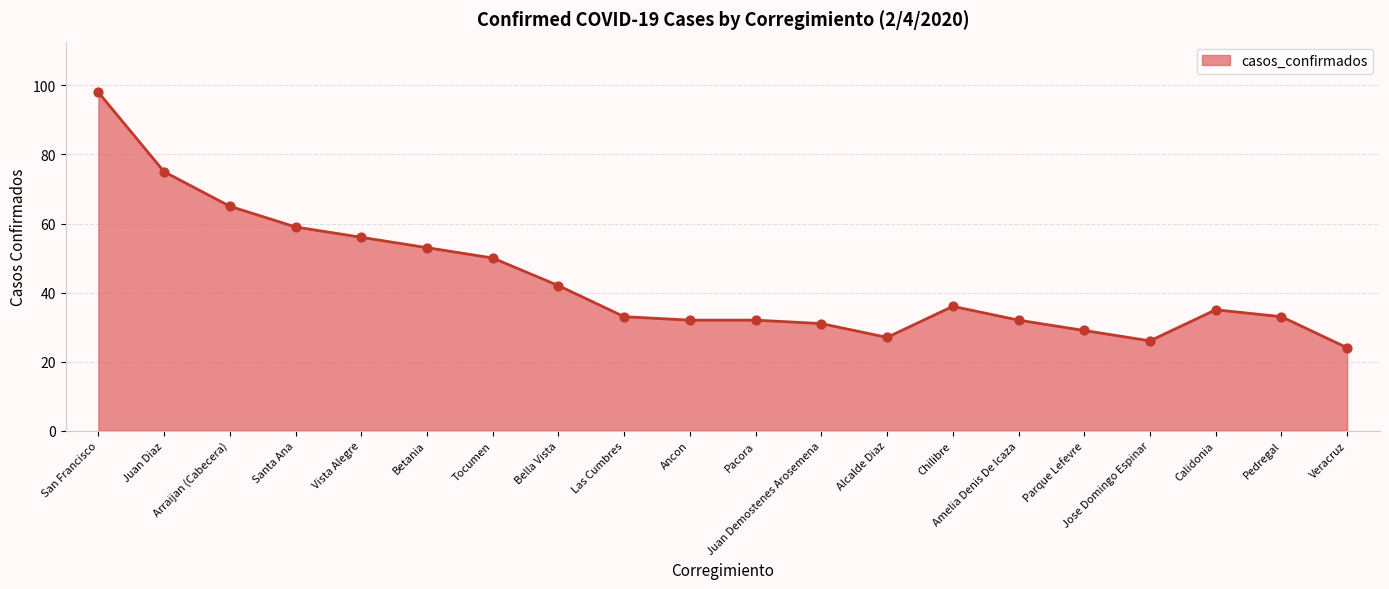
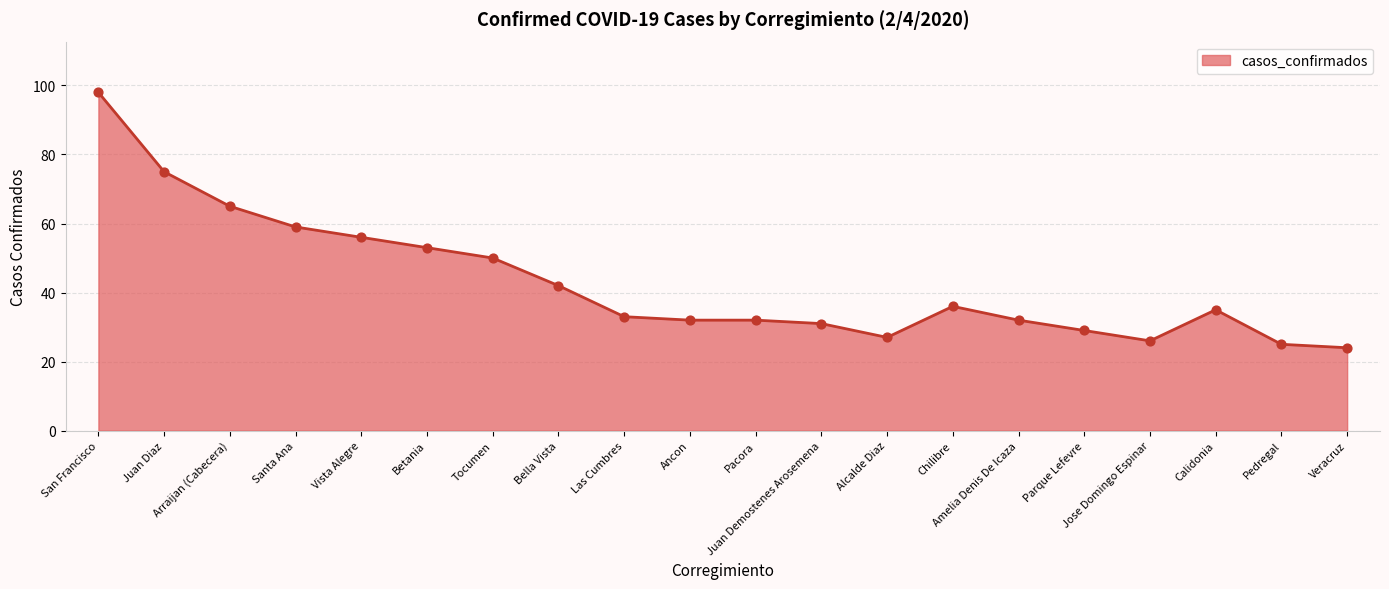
  {
    "San Francisco": 98,
    "Juan Diaz": 75,
    "Arraijan (Cabecera)": 65,
    "Santa Ana": 59,
    "Vista Alegre": 56,
    "Betania": 53,
    "Tocumen": 50,
    "Bella Vista": 42,
    "Las Cumbres": 33,
    "Ancon": 32,
    "Pacora": 32,
    "Juan Demostenes Arosemena": 31,
    "Alcalde Diaz": 27,
    "Chilibre": 36,
    "Amelia Denis De Icaza": 32,
    "Parque Lefevre": 29,
    "Jose Domingo Espinar": 26,
    "Calidonia": 35,
-   "Pedregal": 33,
+   "Pedregal": 25,
    "Veracruz": 24
  }
